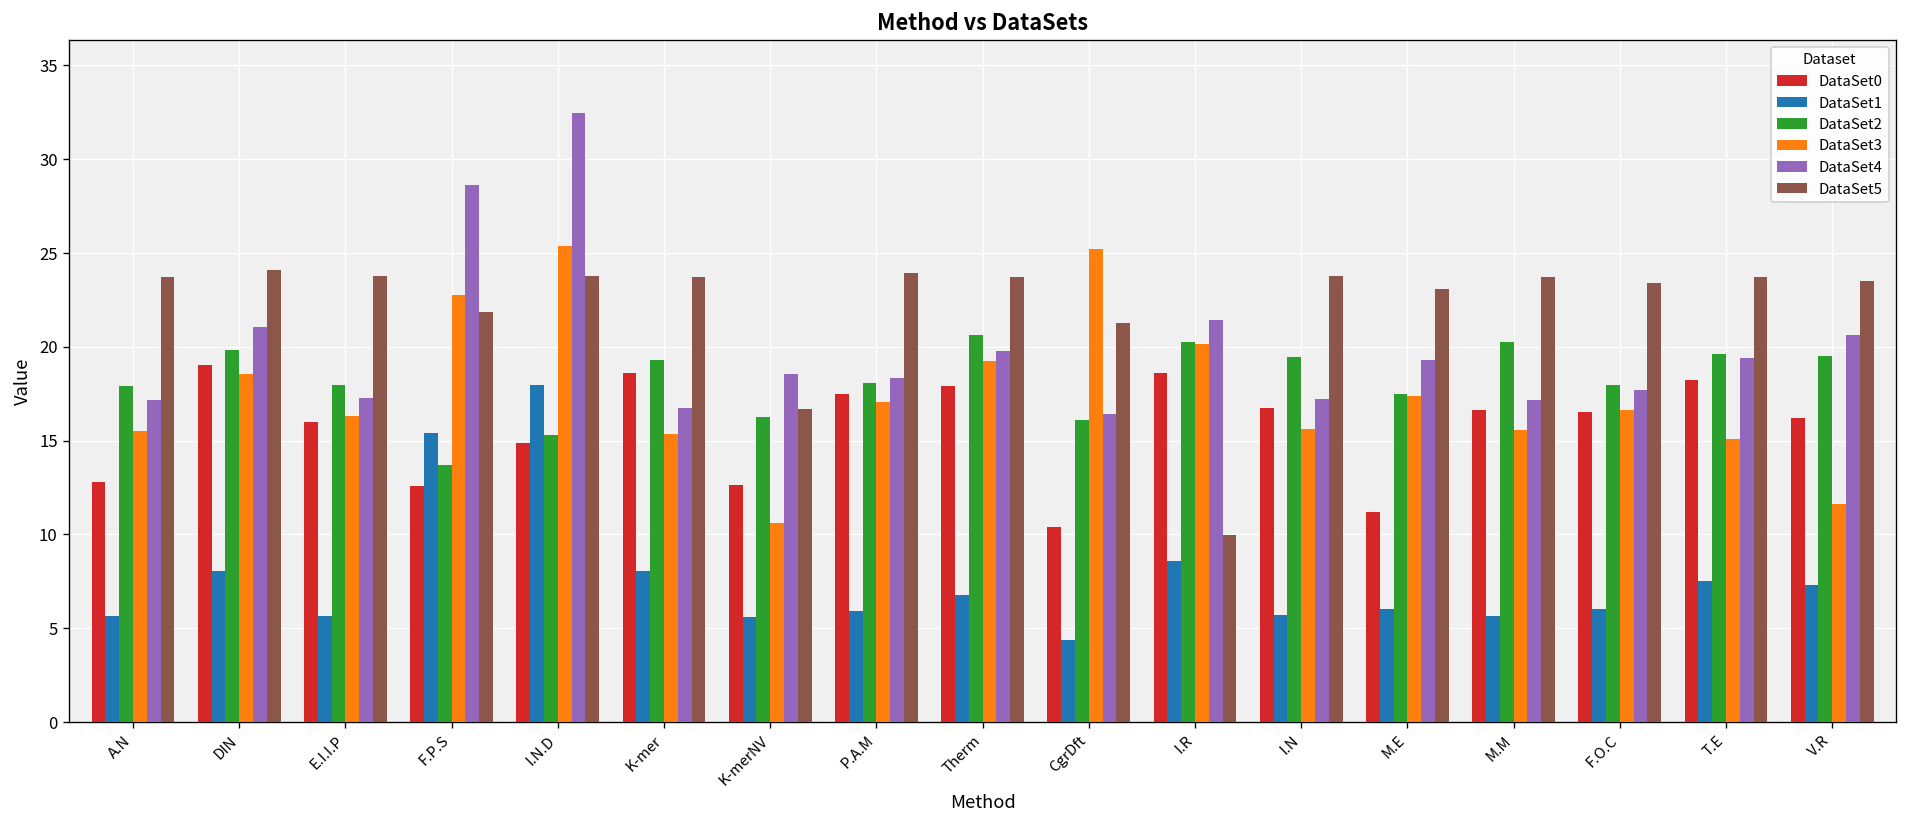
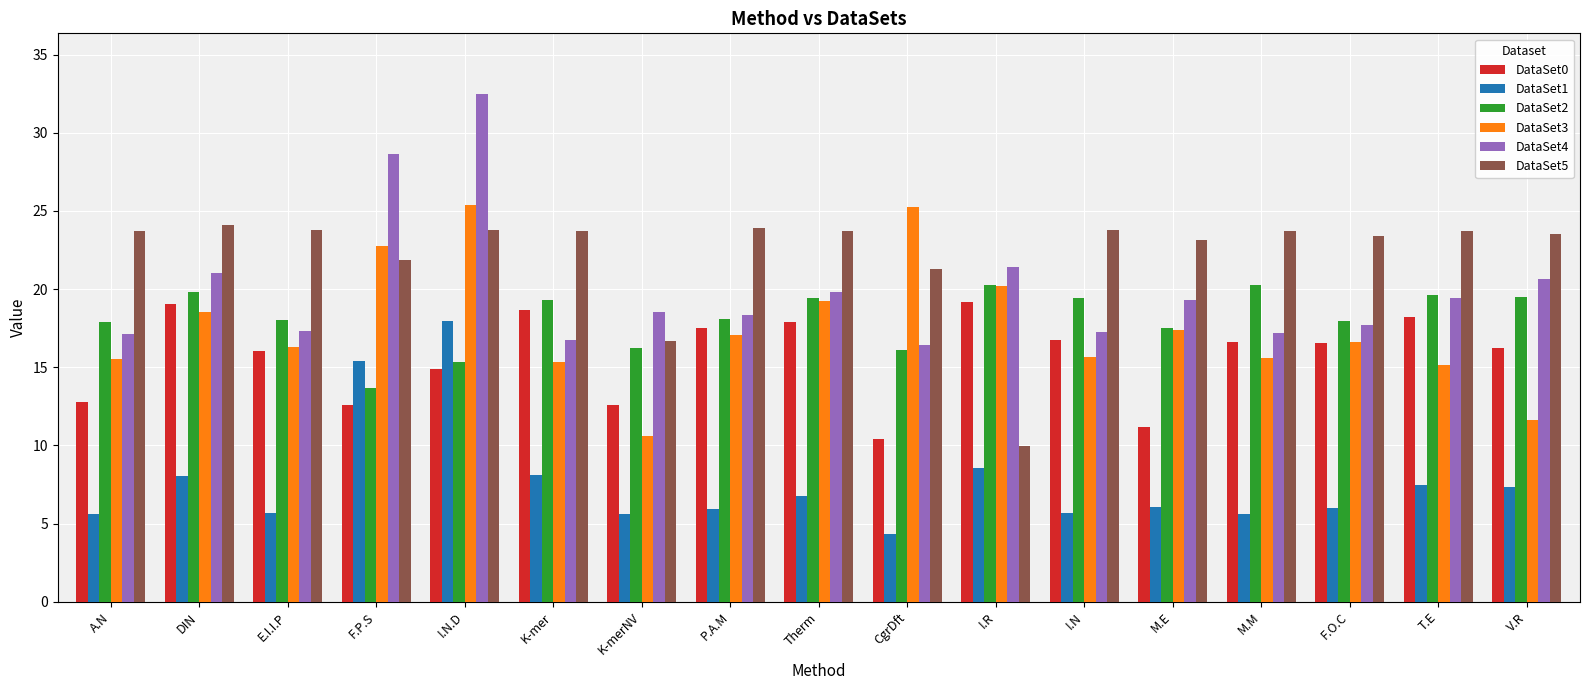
  {
    "DataSet0": {
      "A.N": 12.8,
      "DIN": 19.0,
      "E.I.I.P": 16.0,
      "F.P.S": 12.6,
      "I.N.D": 14.9,
      "K-mer": 18.6,
      "K-merNV": 12.6,
      "P.A.M": 17.5,
      "Therm": 17.9,
      "CgrDft": 10.4,
-     "I.R": 18.6,
+     "I.R": 19.2,
      "I.N": 16.7,
      "M.E": 11.2,
      "M.M": 16.6,
      "F.O.C": 16.5,
      "T.E": 18.2,
      "V.R": 16.2
    },
    "DataSet1": {
      "A.N": 5.6,
      "DIN": 8.1,
      "E.I.I.P": 5.7,
      "F.P.S": 15.4,
      "I.N.D": 18.0,
      "K-mer": 8.1,
      "K-merNV": 5.6,
      "P.A.M": 5.9,
      "Therm": 6.8,
      "CgrDft": 4.4,
      "I.R": 8.6,
      "I.N": 5.7,
      "M.E": 6.0,
      "M.M": 5.6,
      "F.O.C": 6.0,
      "T.E": 7.5,
      "V.R": 7.3
    },
    "DataSet2": {
      "A.N": 17.9,
      "DIN": 19.8,
      "E.I.I.P": 18.0,
      "F.P.S": 13.7,
      "I.N.D": 15.3,
      "K-mer": 19.3,
      "K-merNV": 16.2,
      "P.A.M": 18.1,
-     "Therm": 20.6,
+     "Therm": 19.5,
      "CgrDft": 16.1,
      "I.R": 20.3,
      "I.N": 19.5,
      "M.E": 17.5,
      "M.M": 20.3,
      "F.O.C": 17.9,
      "T.E": 19.6,
      "V.R": 19.5
    },
    "DataSet3": {
      "A.N": 15.5,
      "DIN": 18.5,
      "E.I.I.P": 16.3,
      "F.P.S": 22.8,
      "I.N.D": 25.4,
      "K-mer": 15.4,
      "K-merNV": 10.6,
      "P.A.M": 17.0,
      "Therm": 19.2,
      "CgrDft": 25.2,
      "I.R": 20.2,
      "I.N": 15.6,
      "M.E": 17.4,
      "M.M": 15.6,
      "F.O.C": 16.6,
      "T.E": 15.1,
      "V.R": 11.6
    },
    "DataSet4": {
      "A.N": 17.2,
      "DIN": 21.1,
      "E.I.I.P": 17.3,
      "F.P.S": 28.6,
      "I.N.D": 32.5,
      "K-mer": 16.8,
      "K-merNV": 18.5,
      "P.A.M": 18.3,
      "Therm": 19.8,
      "CgrDft": 16.4,
      "I.R": 21.4,
      "I.N": 17.2,
      "M.E": 19.3,
      "M.M": 17.2,
      "F.O.C": 17.7,
      "T.E": 19.4,
      "V.R": 20.7
    },
    "DataSet5": {
      "A.N": 23.7,
      "DIN": 24.1,
      "E.I.I.P": 23.8,
      "F.P.S": 21.9,
      "I.N.D": 23.8,
      "K-mer": 23.7,
      "K-merNV": 16.7,
      "P.A.M": 23.9,
      "Therm": 23.7,
      "CgrDft": 21.3,
      "I.R": 10.0,
      "I.N": 23.8,
      "M.E": 23.1,
      "M.M": 23.7,
      "F.O.C": 23.4,
      "T.E": 23.7,
      "V.R": 23.5
    }
  }
